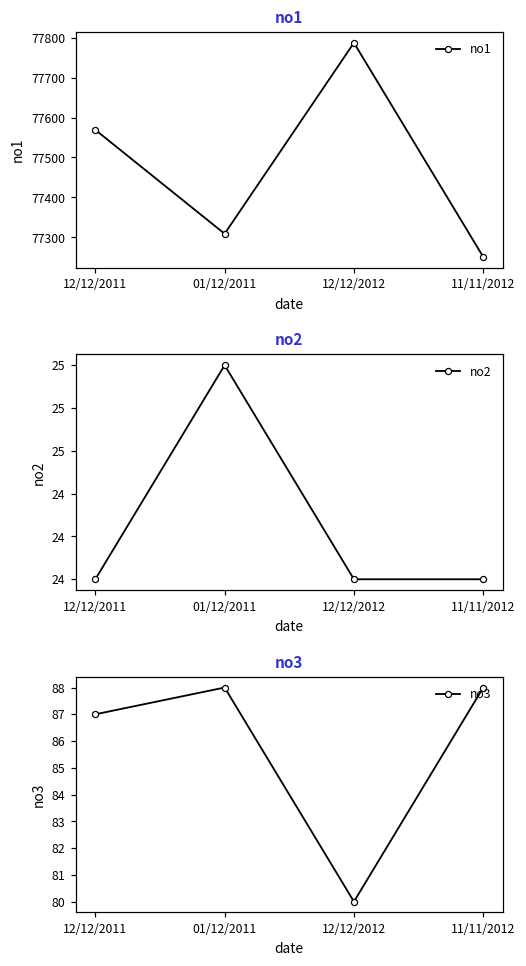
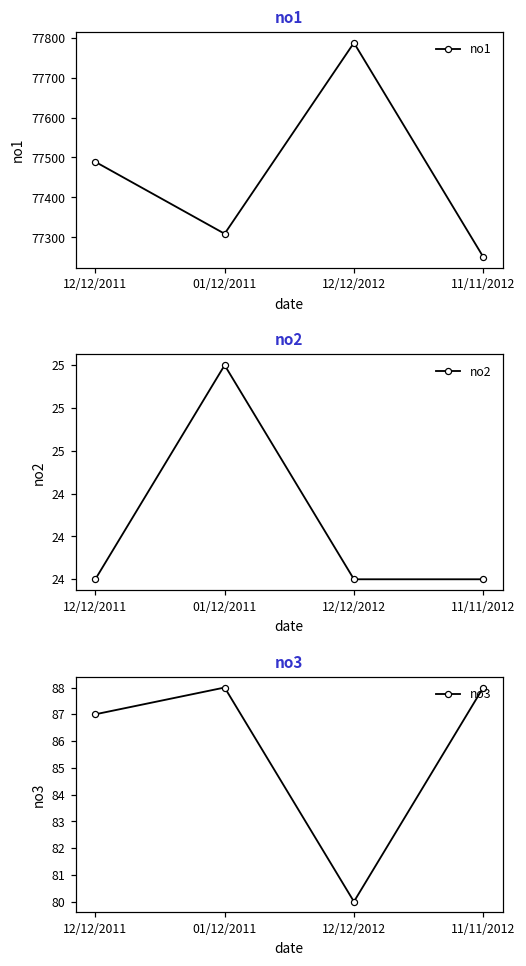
  {
    "no1": {
-     "12/12/2011": 77570,
+     "12/12/2011": 77490,
      "01/12/2011": 77310,
      "12/12/2012": 77790,
      "11/11/2012": 77250
    },
    "no3": {
      "12/12/2011": 87.0,
      "01/12/2011": 88.0,
      "12/12/2012": 80.0,
      "11/11/2012": 88.0
    }
  }
